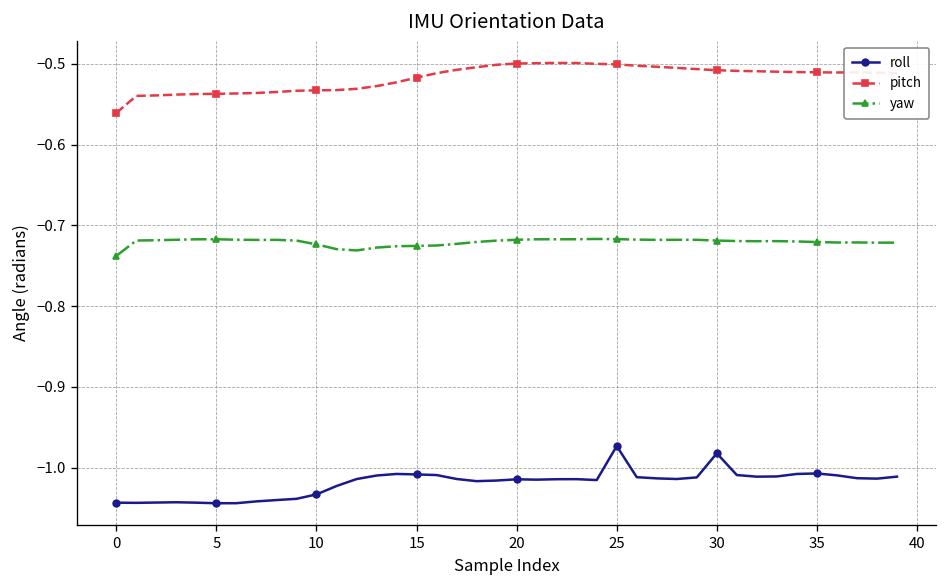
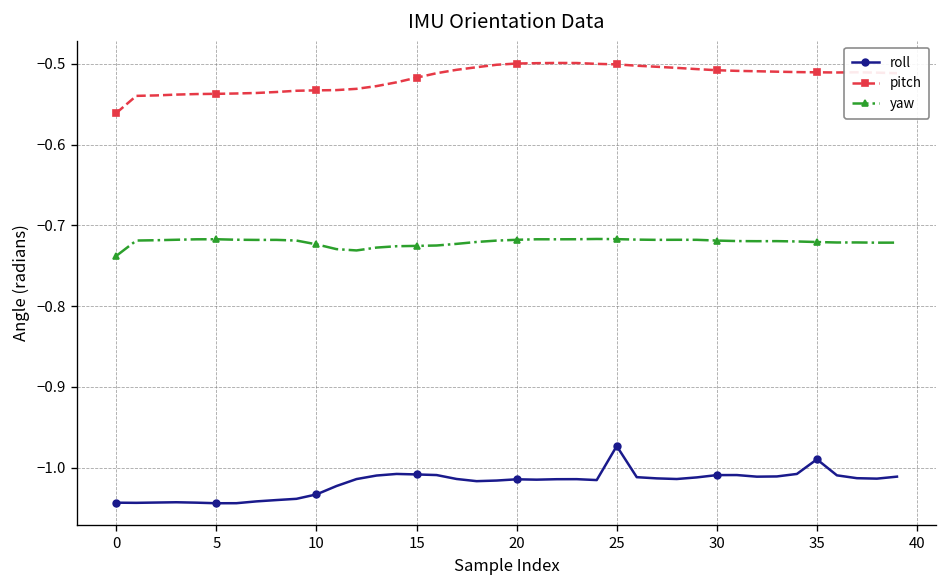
  {
    "roll": {
      "0": -1.04,
      "5": -1.04,
      "10": -1.03,
      "15": -1.01,
      "20": -1.01,
      "25": -0.97,
-     "30": -0.98,
-     "35": -1.01
+     "30": -1.01,
+     "35": -0.99
    },
    "pitch": {
      "0": -0.56,
      "5": -0.54,
      "10": -0.53,
      "15": -0.52,
      "20": -0.50,
      "25": -0.50,
      "30": -0.51,
      "35": -0.51
    },
    "yaw": {
      "0": -0.74,
      "5": -0.72,
      "10": -0.72,
      "15": -0.73,
      "20": -0.72,
      "25": -0.72,
      "30": -0.72,
      "35": -0.72
    }
  }
